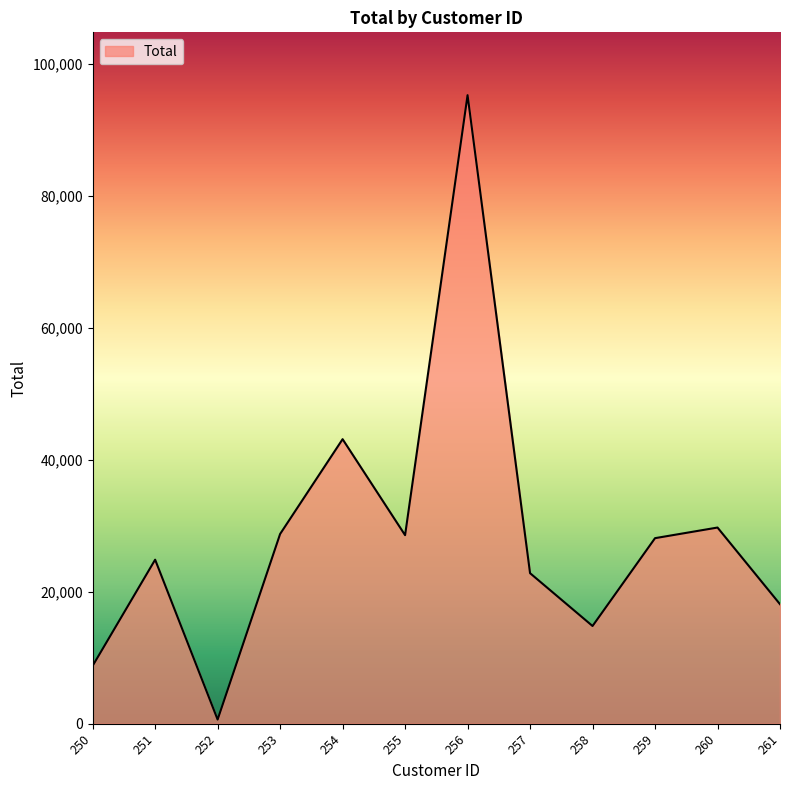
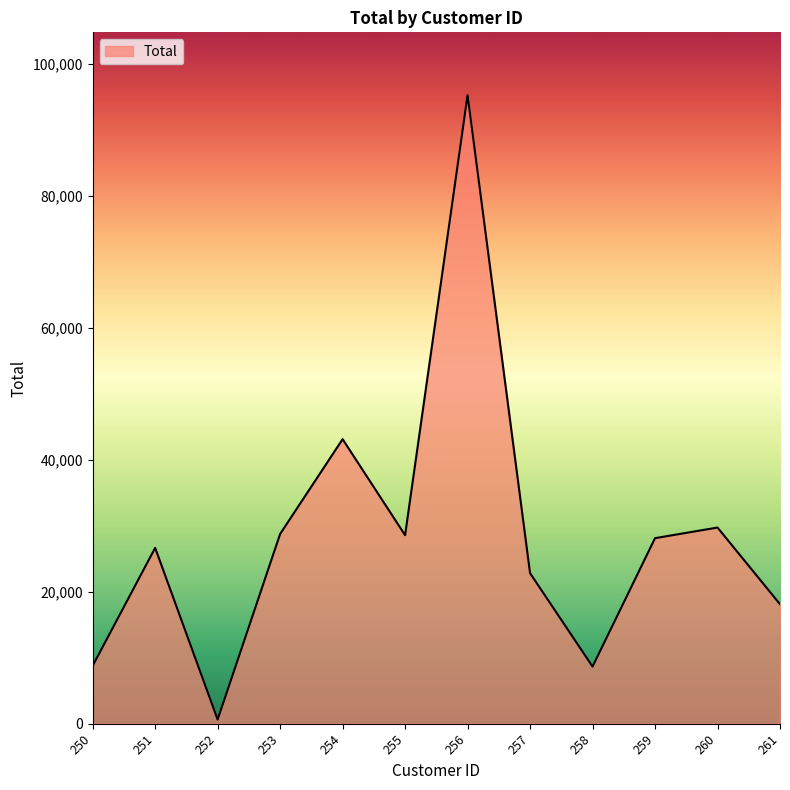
  {
    "250": "9,000",
-   "251": "25,000",
+   "251": "27,000",
    "252": "1,000",
    "253": "29,000",
    "254": "43,000",
    "255": "29,000",
    "256": "95,000",
    "257": "23,000",
-   "258": "15,000",
+   "258": "9,000",
    "259": "28,000",
    "260": "30,000",
    "261": "18,000"
  }
